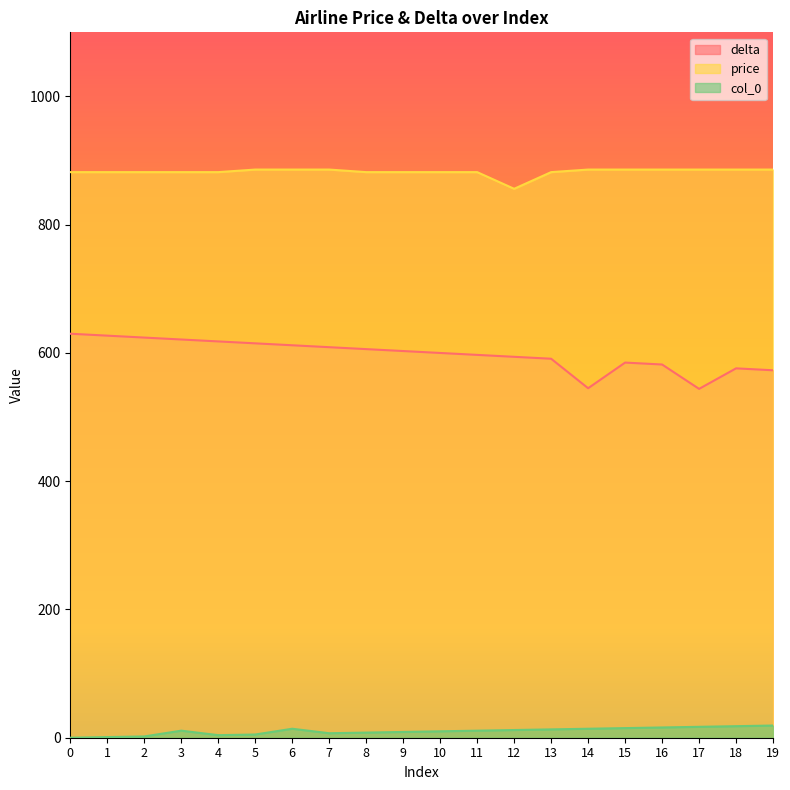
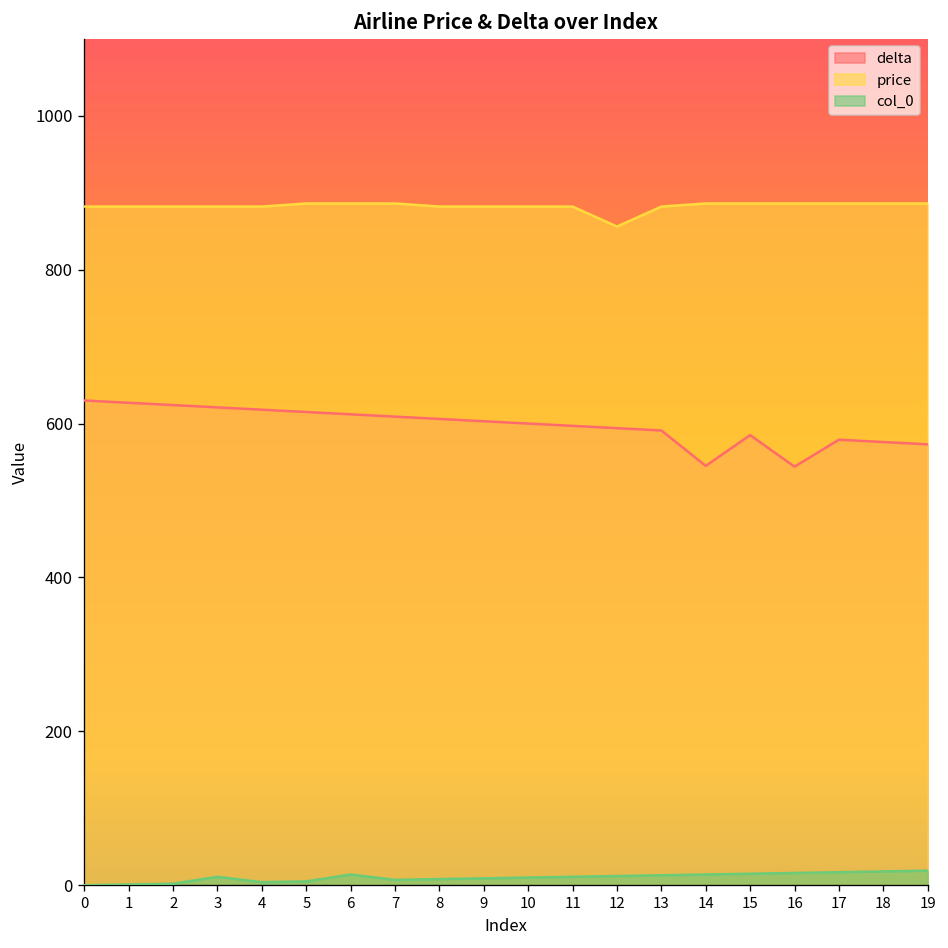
  {
    "delta": {
      "0": 630,
      "1": 630,
      "2": 620,
      "3": 620,
      "4": 620,
      "5": 620,
      "6": 610,
      "7": 610,
      "8": 610,
      "9": 600,
      "10": 600,
      "11": 600,
      "12": 590,
      "13": 590,
      "14": 550,
      "15": 590,
-     "16": 580,
-     "17": 540,
+     "16": 540,
+     "17": 580,
      "18": 580,
      "19": 570
    },
    "price": {
      "0": 880,
      "1": 880,
      "2": 880,
      "3": 880,
      "4": 880,
      "5": 890,
      "6": 890,
      "7": 890,
      "8": 880,
      "9": 880,
      "10": 880,
      "11": 880,
      "12": 860,
      "13": 880,
      "14": 890,
      "15": 890,
      "16": 890,
      "17": 890,
      "18": 890,
      "19": 890
    },
    "col_0": {
      "0": 0,
      "1": 0,
      "2": 0,
      "3": 10,
      "4": 0,
      "5": 10,
      "6": 10,
      "7": 10,
      "8": 10,
      "9": 10,
      "10": 10,
      "11": 10,
      "12": 10,
      "13": 10,
      "14": 10,
      "15": 20,
      "16": 20,
      "17": 20,
      "18": 20,
      "19": 20
    }
  }
